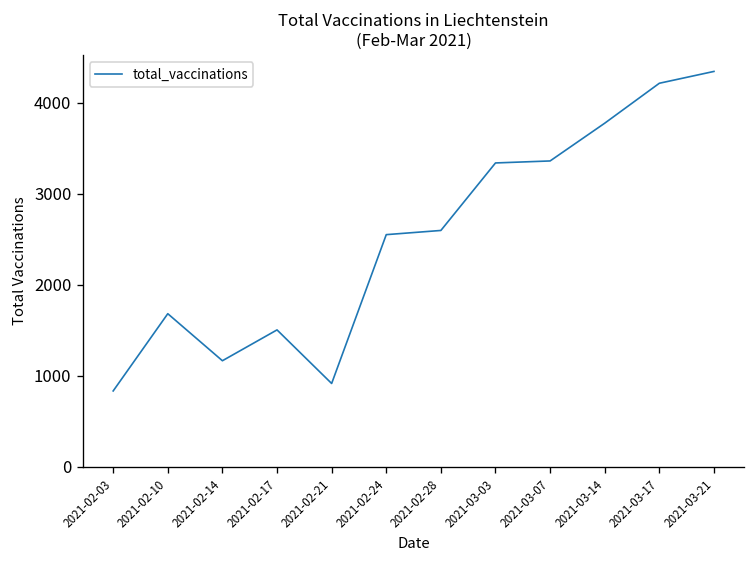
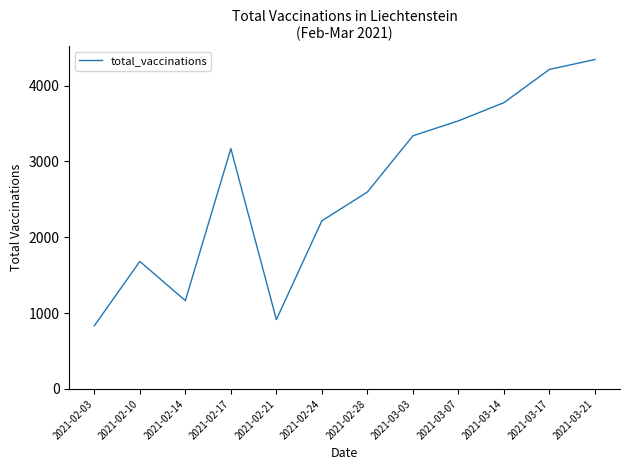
  {
    "2021-02-03": 800,
    "2021-02-10": 1700,
    "2021-02-14": 1200,
-   "2021-02-17": 1500,
+   "2021-02-17": 3200,
    "2021-02-21": 900,
-   "2021-02-24": 2600,
+   "2021-02-24": 2200,
    "2021-02-28": 2600,
    "2021-03-03": 3300,
-   "2021-03-07": 3400,
+   "2021-03-07": 3500,
    "2021-03-14": 3800,
    "2021-03-17": 4200,
    "2021-03-21": 4300
  }
